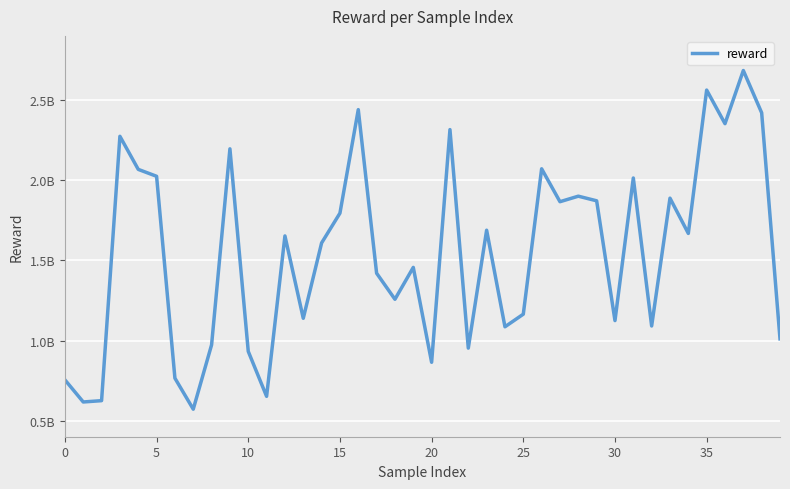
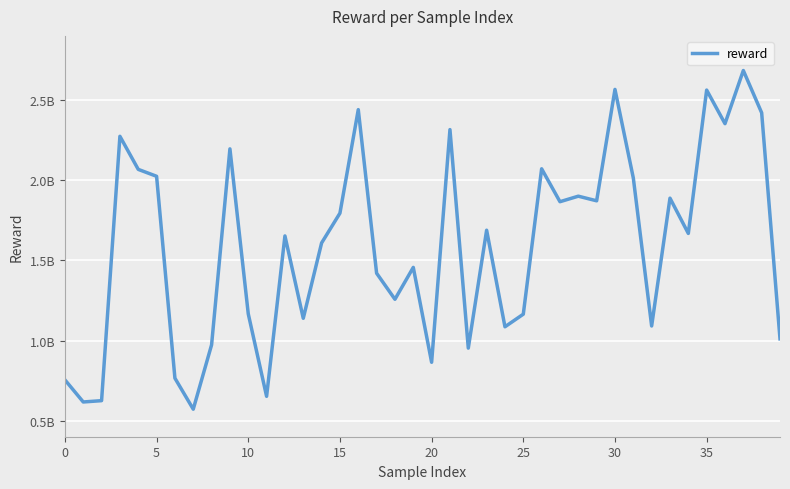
  {
    "0": 750000000,
    "5": 2020000000,
-   "10": 930000000,
+   "10": 1170000000,
    "15": 1790000000,
    "20": 860000000,
    "25": 1160000000,
-   "30": 1120000000,
+   "30": 2570000000,
    "35": 2560000000
  }
